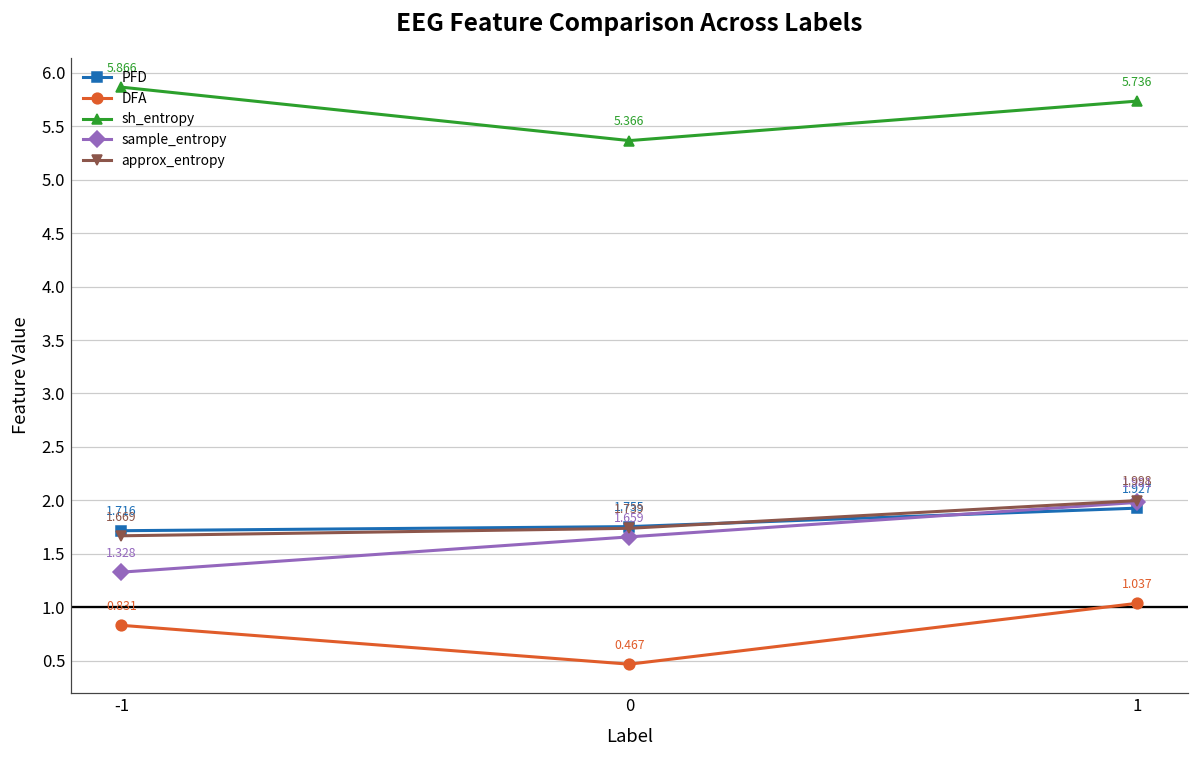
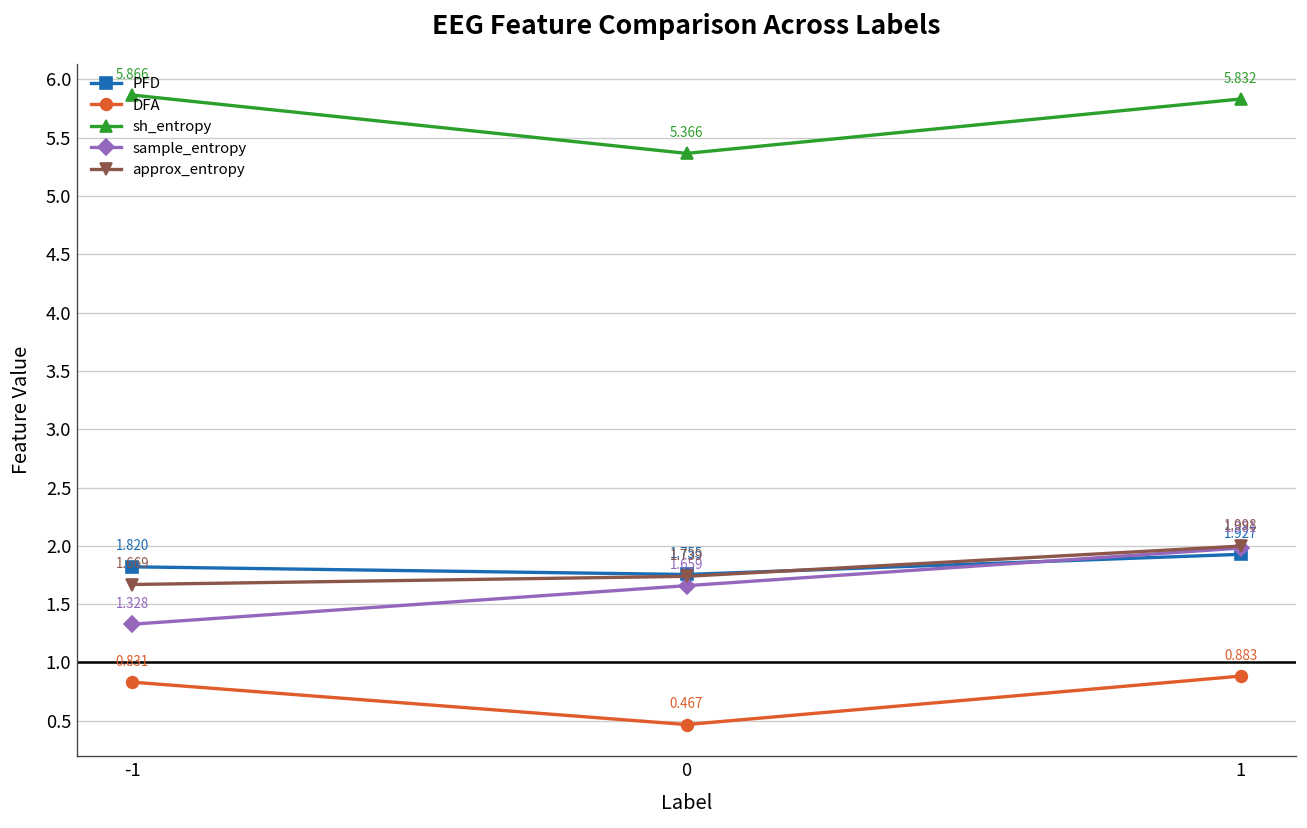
  {
    "PFD": {
-     "-1": 1.716
+     "-1": 1.820
    },
    "DFA": {
      "-1": 0.831,
      "0": 0.467,
-     "1": 1.037
+     "1": 0.883
    },
    "sh_entropy": {
      "-1": 5.866,
      "0": 5.366,
-     "1": 5.736
+     "1": 5.832
    },
    "sample_entropy": {
      "-1": 1.328
    }
  }
